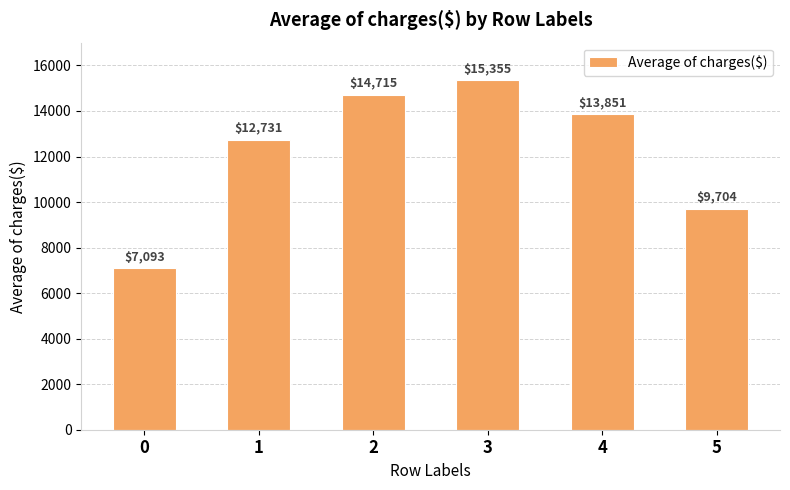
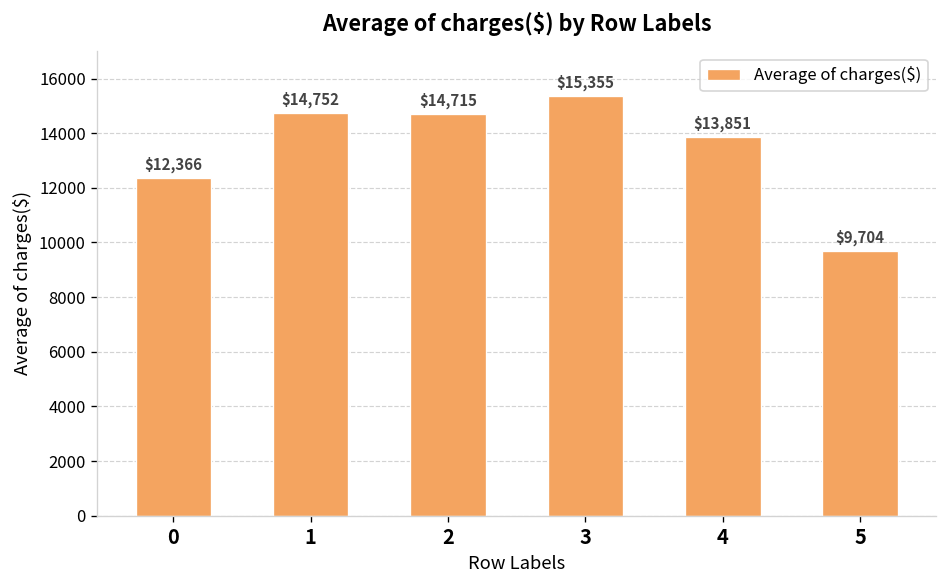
  {
-   "0": "$7,093",
-   "1": "$12,731",
+   "0": "$12,366",
+   "1": "$14,752",
    "2": "$14,715",
    "3": "$15,355",
    "4": "$13,851",
    "5": "$9,704"
  }
